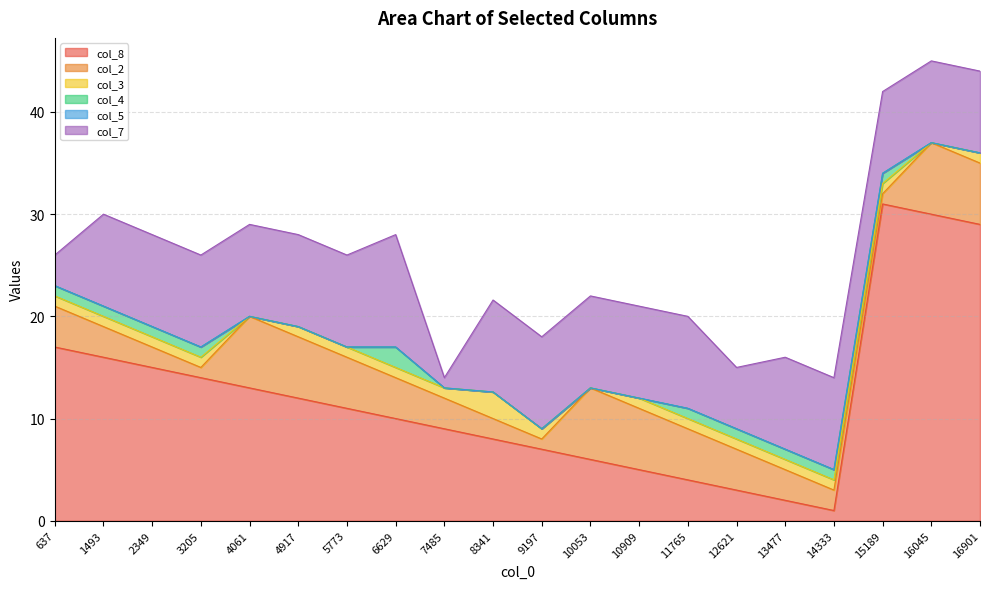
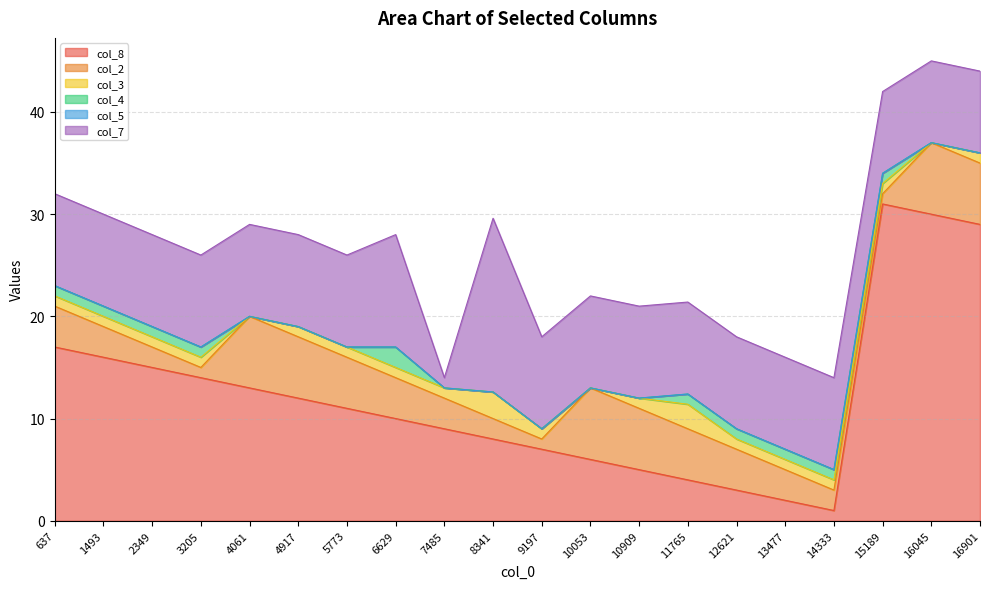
  {
    "col_3": {
      "637": 1.0,
      "1493": 1.0,
      "2349": 1.0,
      "3205": 1.0,
      "6629": 1.0,
-     "11765": 1.0,
+     "11765": 2.4,
      "12621": 1.0,
      "13477": 1.0,
      "14333": 1.0,
      "15189": 1.0
    },
    "col_7": {
-     "637": 3,
+     "637": 9,
      "1493": 9,
      "2349": 9,
      "3205": 9,
      "4061": 9,
      "4917": 9,
      "5773": 9,
      "6629": 11,
      "7485": 1,
-     "8341": 9,
+     "8341": 17,
      "9197": 9,
      "10053": 9,
      "10909": 9,
      "11765": 9,
-     "12621": 6,
+     "12621": 9,
      "13477": 9,
      "14333": 9,
      "15189": 8,
      "16045": 8,
      "16901": 8
    }
  }
